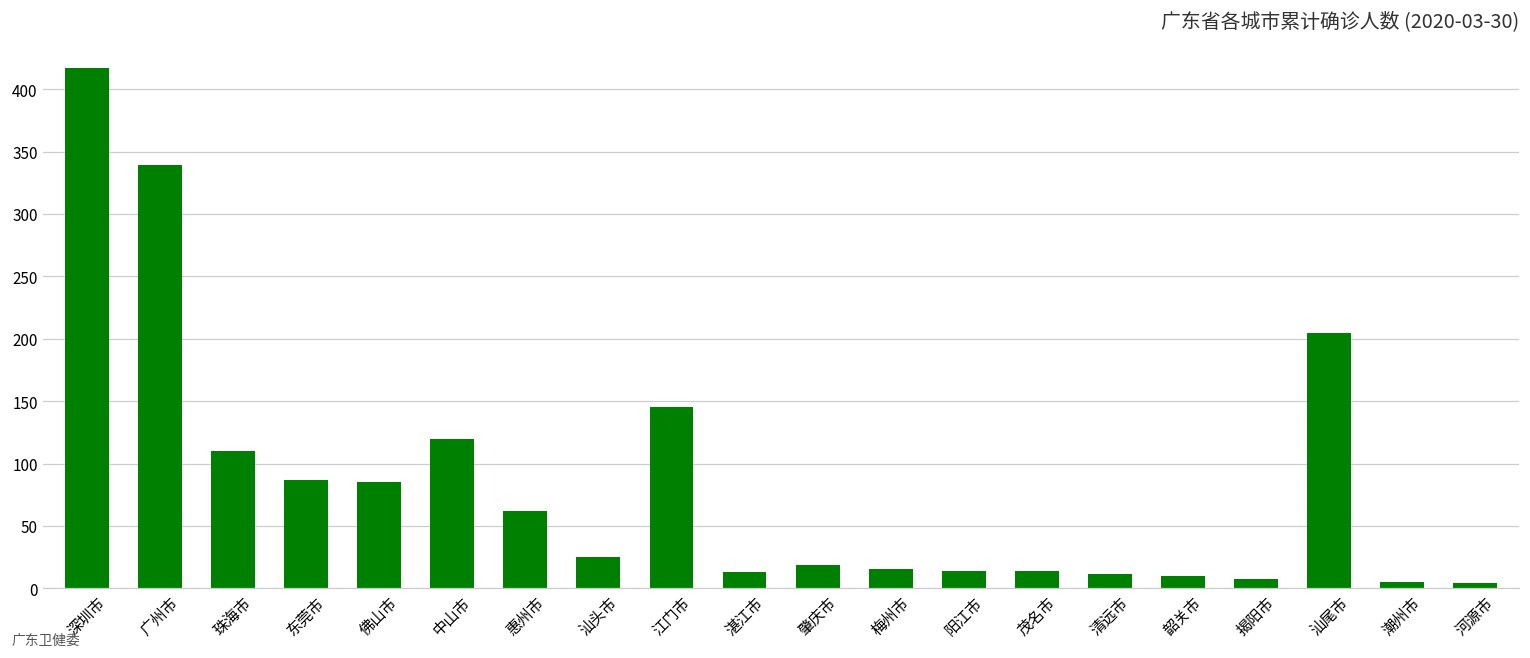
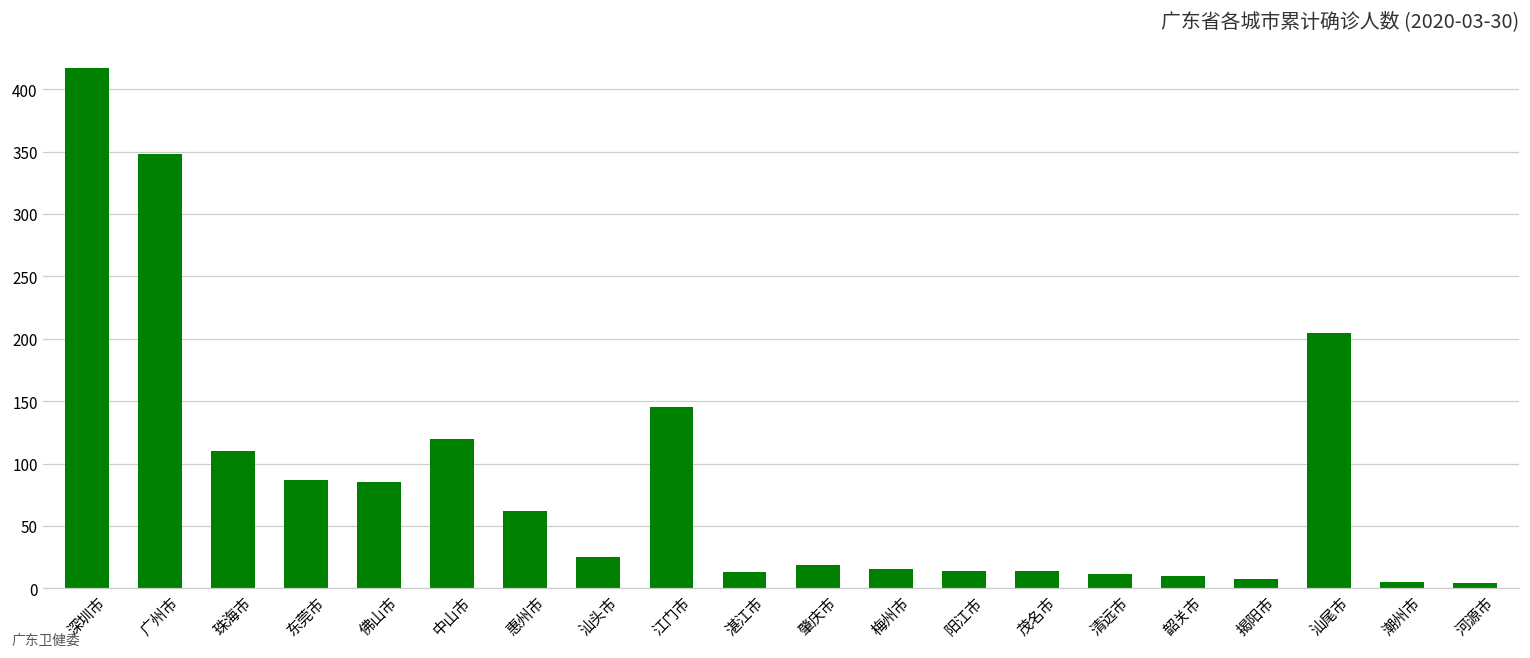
  {
    "深圳市": 417,
-   "广州市": 339,
+   "广州市": 348,
    "珠海市": 110,
    "东莞市": 87,
    "佛山市": 85,
    "中山市": 120,
    "惠州市": 62,
    "汕头市": 25,
    "江门市": 145,
    "湛江市": 13,
    "肇庆市": 19,
    "梅州市": 16,
    "阳江市": 14,
    "茂名市": 14,
    "清远市": 12,
    "韶关市": 10,
    "揭阳市": 8,
    "汕尾市": 205,
    "潮州市": 5,
    "河源市": 4
  }
